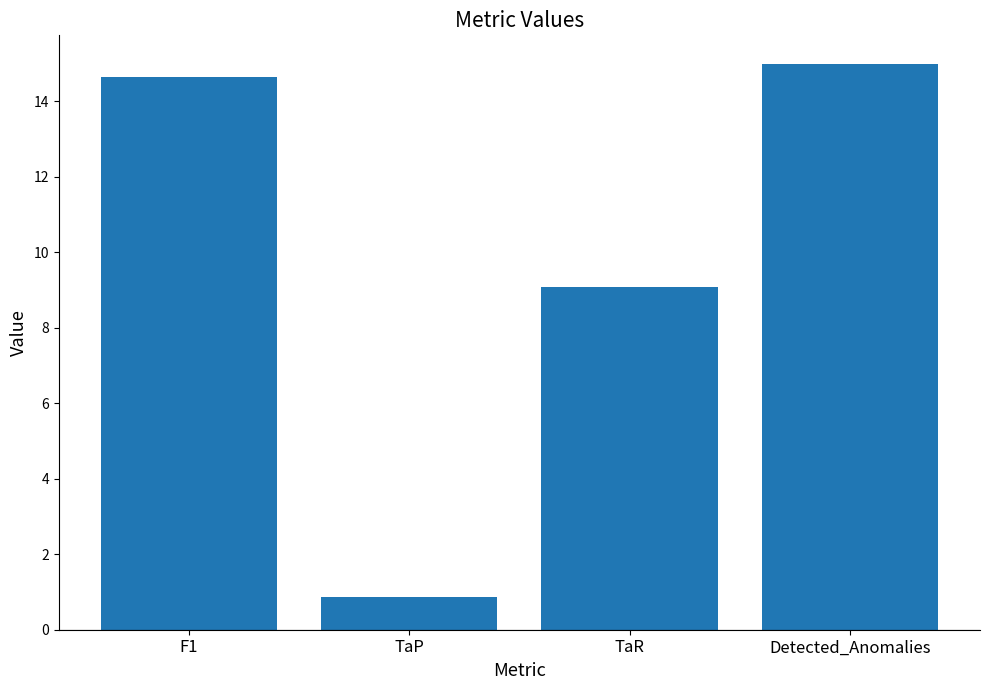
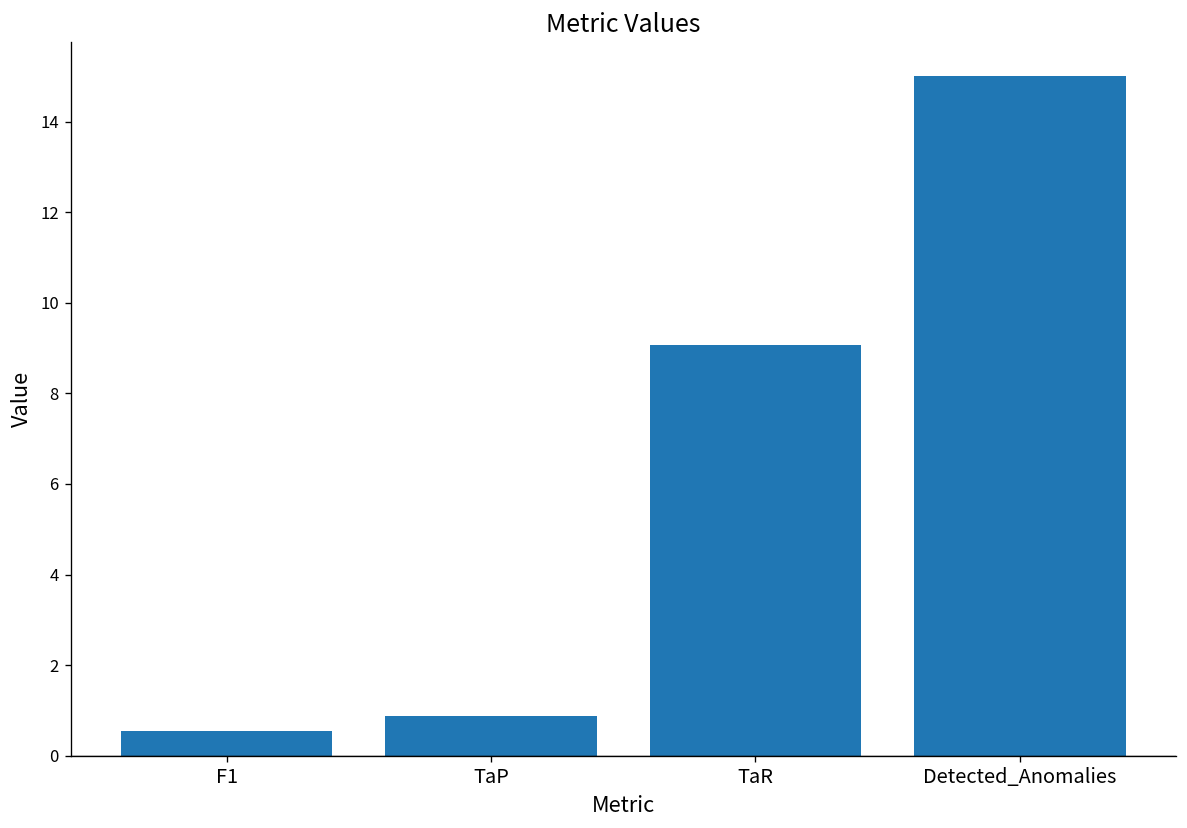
  {
-   "F1": 14.7,
+   "F1": 0.5,
    "TaP": 0.9,
    "TaR": 9.1,
    "Detected_Anomalies": 15.0
  }
